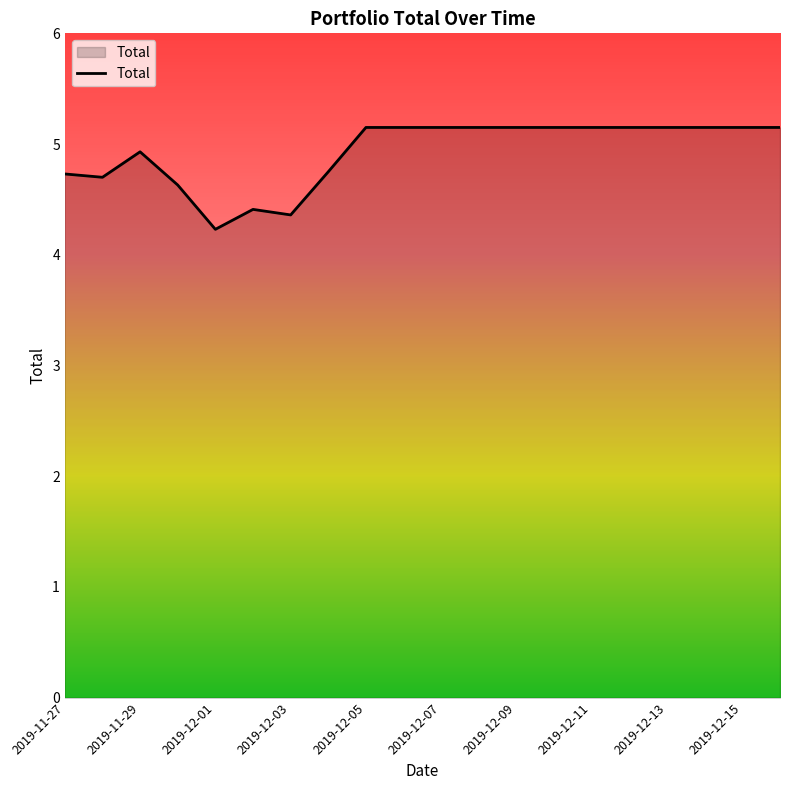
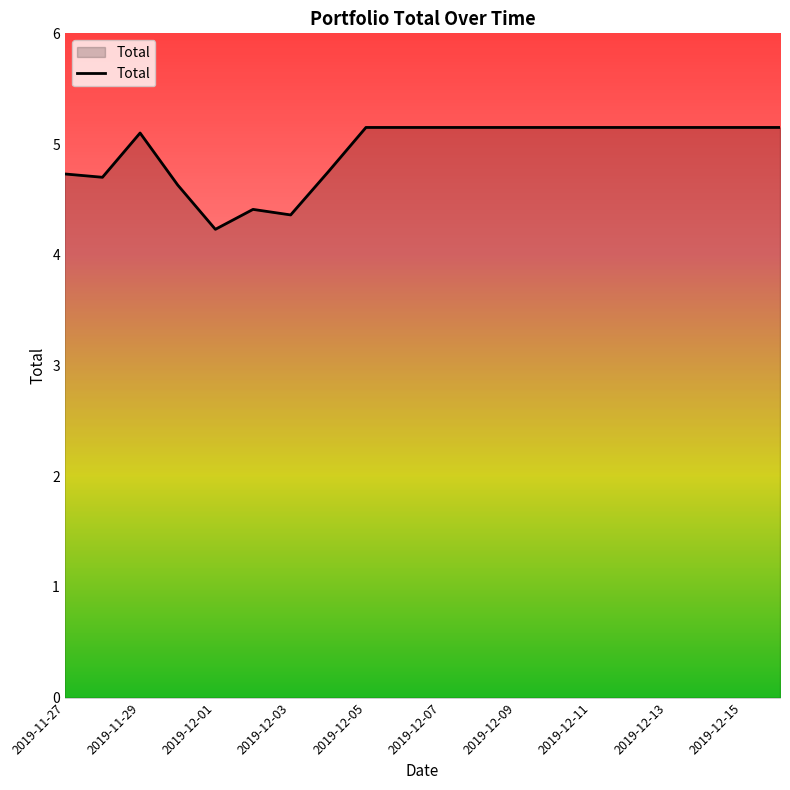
  {
    "2019-11-27": 4.73,
-   "2019-11-29": 4.93,
+   "2019-11-29": 5.10,
    "2019-12-01": 4.23,
    "2019-12-03": 4.36,
    "2019-12-05": 5.15,
    "2019-12-07": 5.15,
    "2019-12-09": 5.15,
    "2019-12-11": 5.15,
    "2019-12-13": 5.15,
    "2019-12-15": 5.15
  }
